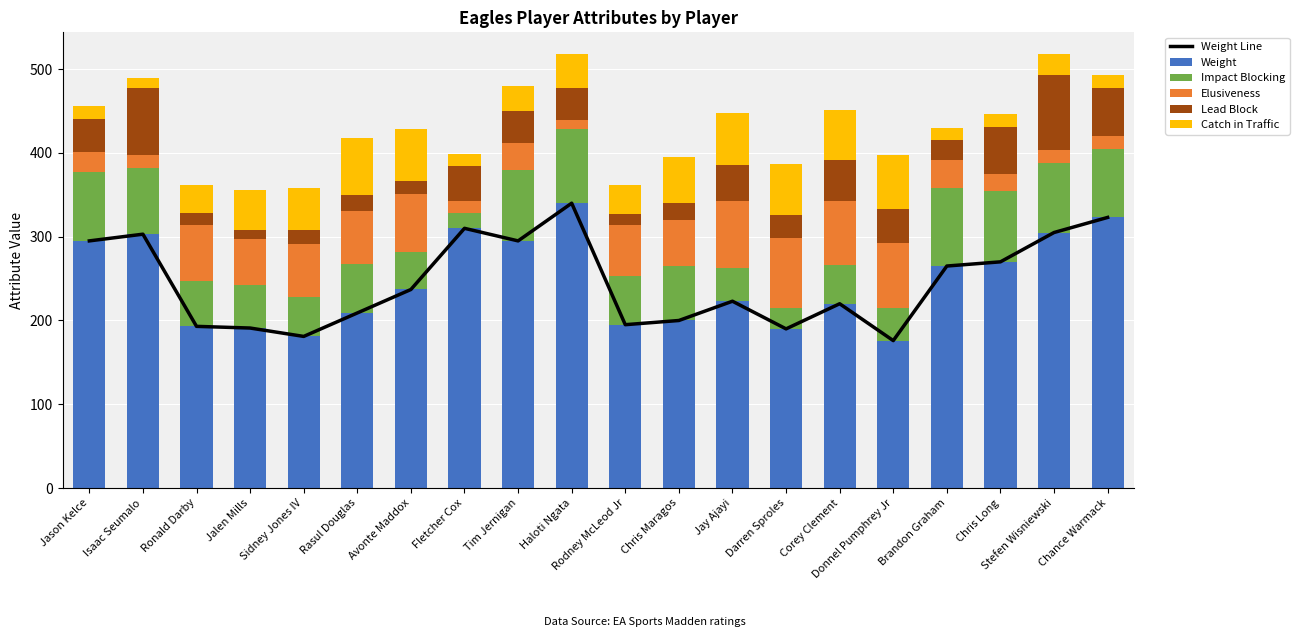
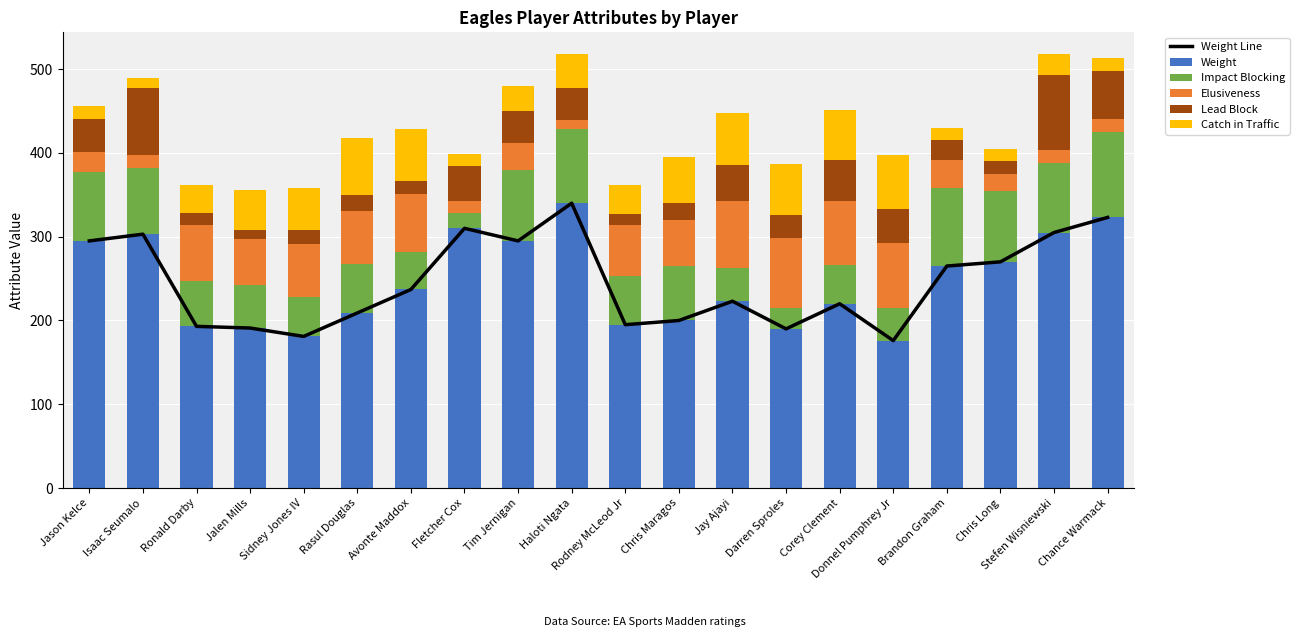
  {
    "Weight": {
      "Jason Kelce": 300,
      "Isaac Seumalo": 300,
      "Ronald Darby": 190,
      "Jalen Mills": 190,
      "Sidney Jones IV": 180,
      "Rasul Douglas": 210,
      "Avonte Maddox": 240,
      "Fletcher Cox": 310,
      "Tim Jernigan": 300,
      "Haloti Ngata": 340,
      "Rodney McLeod Jr": 200,
      "Chris Maragos": 200,
      "Jay Ajayi": 220,
      "Darren Sproles": 190,
      "Corey Clement": 220,
      "Donnel Pumphrey Jr": 180,
      "Brandon Graham": 270,
      "Chris Long": 270,
      "Stefen Wisniewski": 310,
      "Chance Warmack": 320
    },
    "Impact Blocking": {
      "Jason Kelce": 80,
      "Isaac Seumalo": 80,
      "Ronald Darby": 50,
      "Jalen Mills": 50,
      "Sidney Jones IV": 50,
      "Rasul Douglas": 60,
      "Avonte Maddox": 50,
      "Fletcher Cox": 20,
      "Tim Jernigan": 90,
      "Haloti Ngata": 90,
      "Rodney McLeod Jr": 60,
      "Chris Maragos": 70,
      "Jay Ajayi": 40,
      "Darren Sproles": 30,
      "Corey Clement": 50,
      "Donnel Pumphrey Jr": 40,
      "Brandon Graham": 90,
      "Chris Long": 90,
      "Stefen Wisniewski": 80,
-     "Chance Warmack": 80
+     "Chance Warmack": 100
    },
    "Elusiveness": {
      "Jason Kelce": 20,
      "Isaac Seumalo": 20,
      "Ronald Darby": 70,
      "Jalen Mills": 60,
      "Sidney Jones IV": 60,
      "Rasul Douglas": 60,
      "Avonte Maddox": 70,
      "Fletcher Cox": 20,
      "Tim Jernigan": 30,
      "Haloti Ngata": 10,
      "Rodney McLeod Jr": 60,
      "Chris Maragos": 60,
      "Jay Ajayi": 80,
      "Darren Sproles": 80,
      "Corey Clement": 80,
      "Donnel Pumphrey Jr": 80,
      "Brandon Graham": 30,
      "Chris Long": 20,
      "Stefen Wisniewski": 20,
      "Chance Warmack": 20
    },
    "Lead Block": {
      "Jason Kelce": 40,
      "Isaac Seumalo": 80,
      "Ronald Darby": 10,
      "Jalen Mills": 10,
      "Sidney Jones IV": 20,
      "Rasul Douglas": 20,
      "Avonte Maddox": 20,
      "Fletcher Cox": 40,
      "Tim Jernigan": 40,
      "Haloti Ngata": 40,
      "Rodney McLeod Jr": 10,
      "Chris Maragos": 20,
      "Jay Ajayi": 40,
      "Darren Sproles": 30,
      "Corey Clement": 50,
      "Donnel Pumphrey Jr": 40,
      "Brandon Graham": 20,
-     "Chris Long": 60,
+     "Chris Long": 20,
      "Stefen Wisniewski": 90,
      "Chance Warmack": 60
    },
    "Catch in Traffic": {
      "Jason Kelce": 20,
      "Isaac Seumalo": 10,
      "Ronald Darby": 30,
      "Jalen Mills": 50,
      "Sidney Jones IV": 50,
      "Rasul Douglas": 70,
      "Avonte Maddox": 60,
      "Fletcher Cox": 20,
      "Tim Jernigan": 30,
      "Haloti Ngata": 40,
      "Rodney McLeod Jr": 40,
      "Chris Maragos": 60,
      "Jay Ajayi": 60,
      "Darren Sproles": 60,
      "Corey Clement": 60,
      "Donnel Pumphrey Jr": 60,
      "Brandon Graham": 20,
      "Chris Long": 20,
      "Stefen Wisniewski": 30,
      "Chance Warmack": 20
    }
  }
